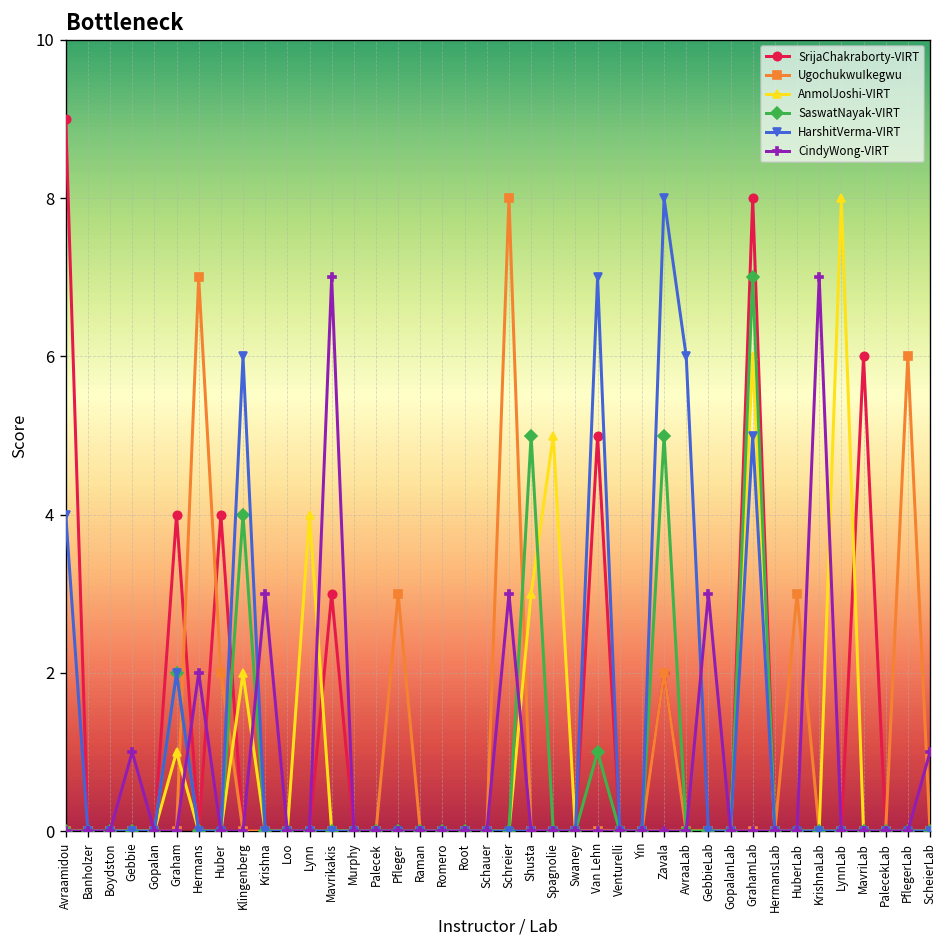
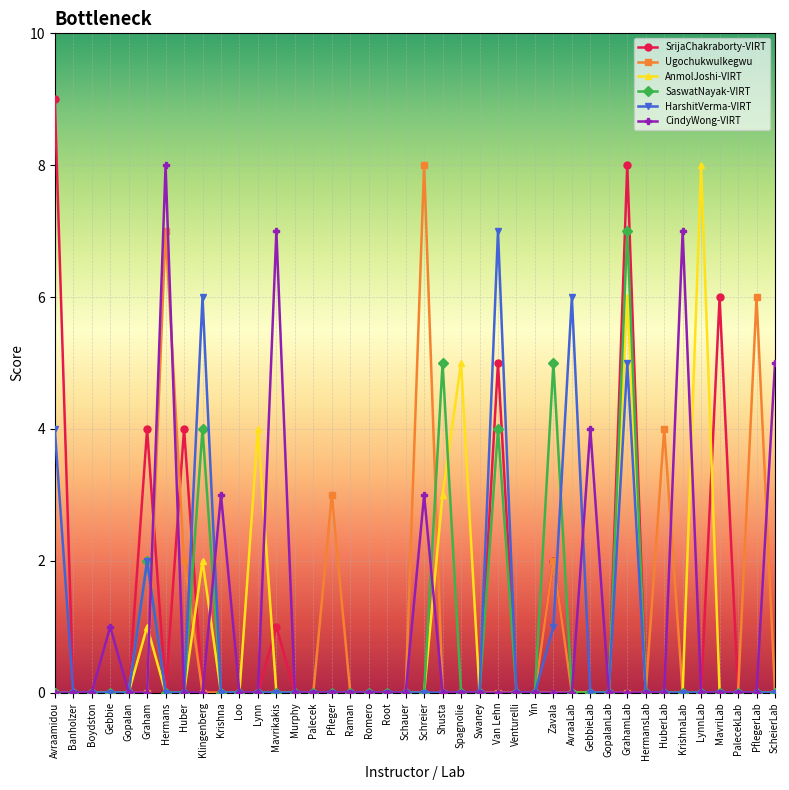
  {
    "SrijaChakraborty-VIRT": {
      "Avraamidou": 9,
      "Graham": 4,
      "Huber": 4,
-     "Mavrikakis": 3,
+     "Mavrikakis": 1,
      "Van Lehn": 5,
      "GrahamLab": 8,
      "MavriLab": 6
    },
    "UgochukwuIkegwu": {
      "Hermans": 7,
      "Huber": 2,
      "Pfleger": 3,
      "Schreier": 8,
-     "HuberLab": 3,
+     "HuberLab": 4,
      "PflegerLab": 6
    },
    "AnmolJoshi-VIRT": {
      "Graham": 1,
      "Klingenberg": 2,
      "Lynn": 4,
      "Shusta": 3,
      "Spagnolie": 5,
      "GrahamLab": 6,
      "LynnLab": 8
    },
    "SaswatNayak-VIRT": {
      "Klingenberg": 4,
      "Shusta": 5,
-     "Van Lehn": 1,
+     "Van Lehn": 4,
      "Zavala": 5,
      "GrahamLab": 7
    },
    "HarshitVerma-VIRT": {
      "Avraamidou": 4,
      "Klingenberg": 6,
      "Van Lehn": 7,
-     "Zavala": 8,
+     "Zavala": 1,
      "AvraaLab": 6,
      "GrahamLab": 5
    },
    "CindyWong-VIRT": {
      "Gebbie": 1,
-     "Hermans": 2,
+     "Hermans": 8,
      "Krishna": 3,
      "Mavrikakis": 7,
      "Schreier": 3,
-     "GebbieLab": 3,
+     "GebbieLab": 4,
      "KrishnaLab": 7,
-     "ScheierLab": 1
+     "ScheierLab": 5
    }
  }
